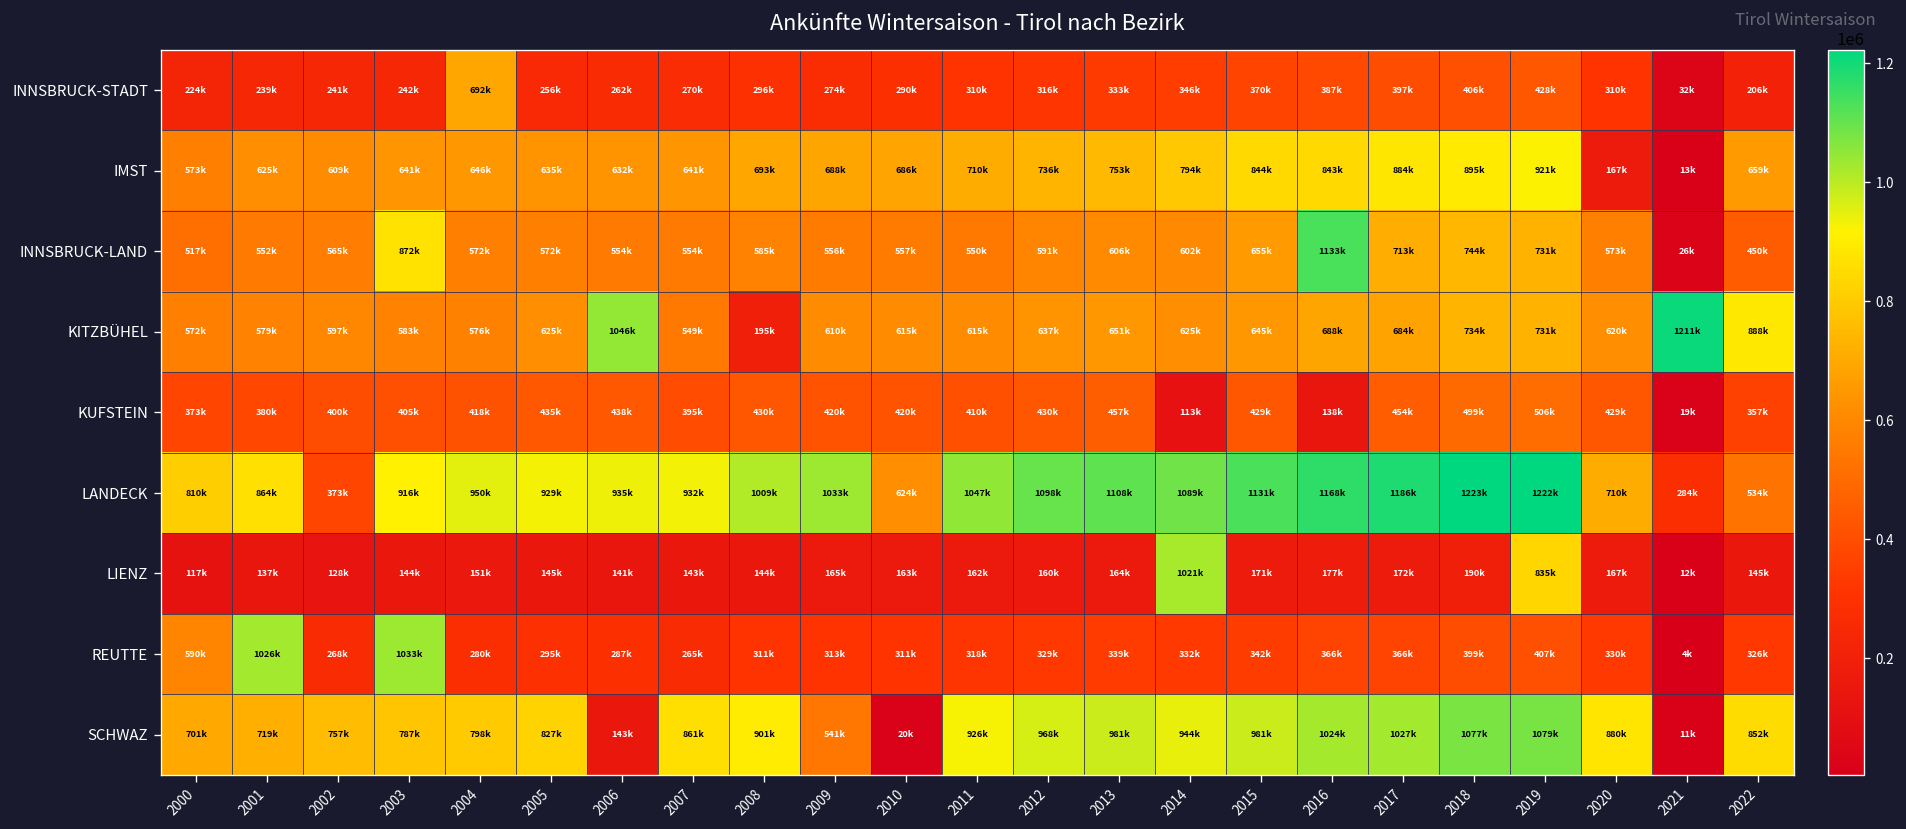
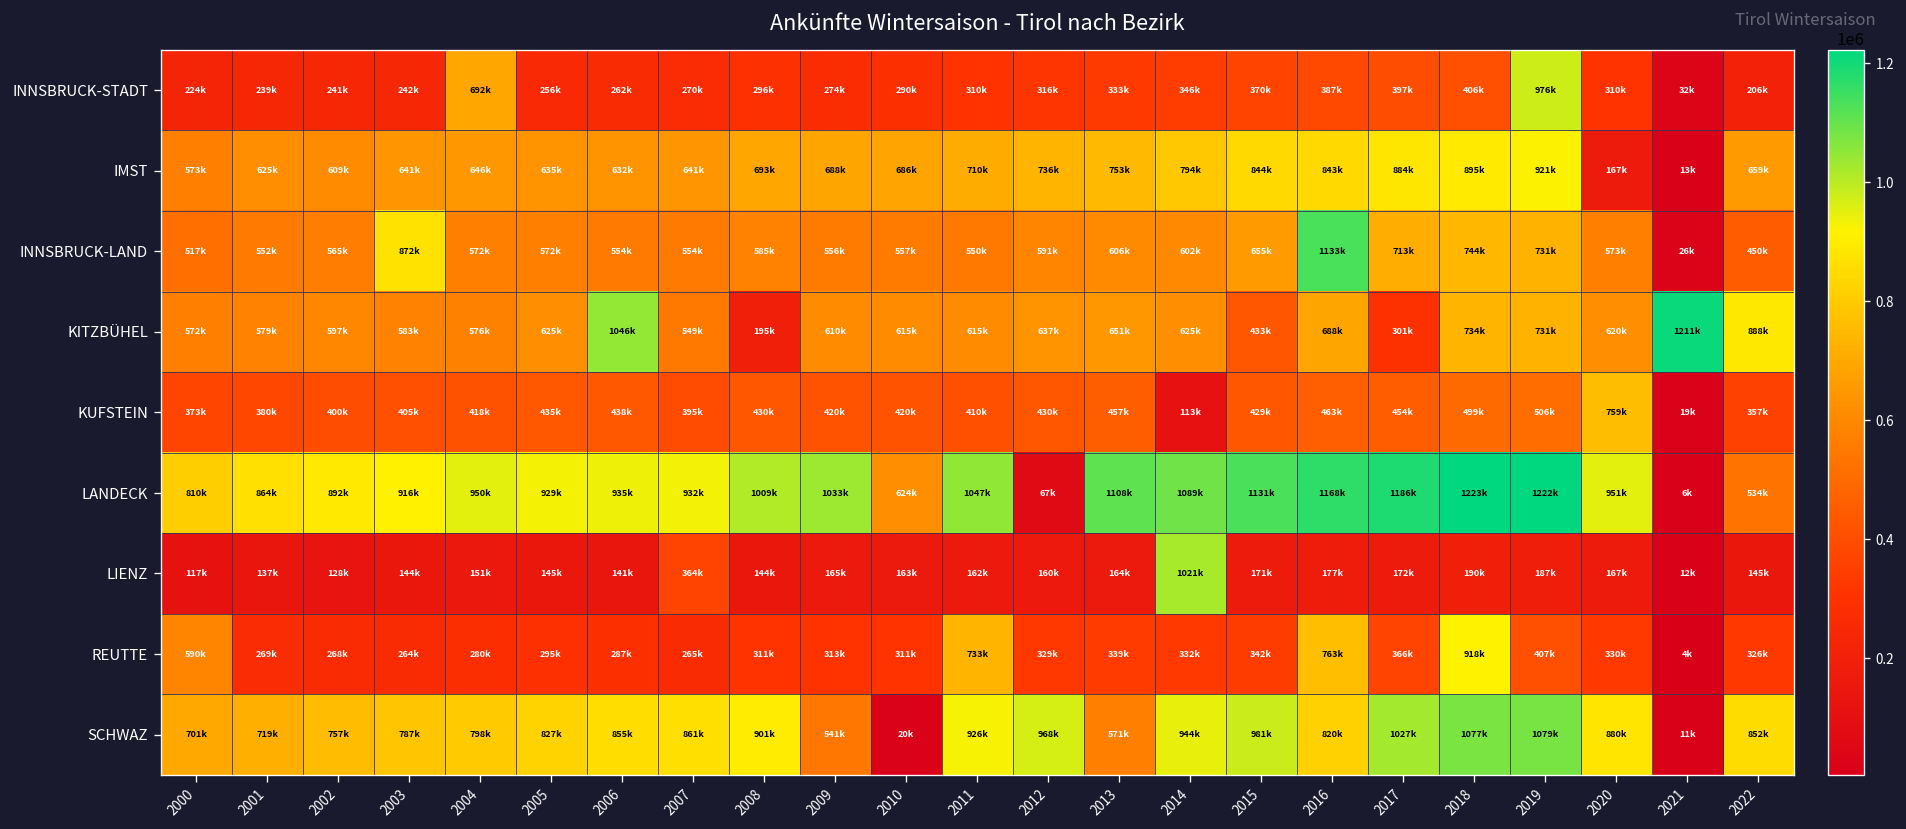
  {
    "INNSBRUCK-STADT": {
      "2000": "224k",
      "2001": "239k",
      "2002": "241k",
      "2003": "242k",
      "2004": "692k",
      "2005": "256k",
      "2006": "262k",
      "2007": "270k",
      "2008": "296k",
      "2009": "274k",
      "2010": "290k",
      "2011": "310k",
      "2012": "316k",
      "2013": "333k",
      "2014": "346k",
      "2015": "370k",
      "2016": "387k",
      "2017": "397k",
      "2018": "406k",
-     "2019": "428k",
+     "2019": "976k",
      "2020": "310k",
      "2021": "32k",
      "2022": "206k"
    },
    "KITZBÜHEL": {
      "2000": "572k",
      "2001": "579k",
      "2002": "597k",
      "2003": "583k",
      "2004": "576k",
      "2005": "625k",
      "2006": "1046k",
      "2007": "549k",
      "2008": "195k",
      "2009": "610k",
      "2010": "615k",
      "2011": "615k",
      "2012": "637k",
      "2013": "651k",
      "2014": "625k",
-     "2015": "645k",
+     "2015": "433k",
      "2016": "688k",
-     "2017": "684k",
+     "2017": "301k",
      "2018": "734k",
      "2019": "731k",
      "2020": "620k",
      "2021": "1211k",
      "2022": "888k"
    },
    "KUFSTEIN": {
      "2000": "373k",
      "2001": "380k",
      "2002": "400k",
      "2003": "405k",
      "2004": "418k",
      "2005": "435k",
      "2006": "438k",
      "2007": "395k",
      "2008": "430k",
      "2009": "420k",
      "2010": "420k",
      "2011": "410k",
      "2012": "430k",
      "2013": "457k",
      "2014": "113k",
      "2015": "429k",
-     "2016": "138k",
+     "2016": "463k",
      "2017": "454k",
      "2018": "499k",
      "2019": "506k",
-     "2020": "429k",
+     "2020": "759k",
      "2021": "19k",
      "2022": "357k"
    },
    "LANDECK": {
      "2000": "810k",
      "2001": "864k",
-     "2002": "373k",
+     "2002": "892k",
      "2003": "916k",
      "2004": "950k",
      "2005": "929k",
      "2006": "935k",
      "2007": "932k",
      "2008": "1009k",
      "2009": "1033k",
      "2010": "624k",
      "2011": "1047k",
-     "2012": "1098k",
+     "2012": "67k",
      "2013": "1108k",
      "2014": "1089k",
      "2015": "1131k",
      "2016": "1168k",
      "2017": "1186k",
      "2018": "1223k",
      "2019": "1222k",
-     "2020": "710k",
-     "2021": "284k",
+     "2020": "951k",
+     "2021": "6k",
      "2022": "534k"
    },
    "LIENZ": {
      "2000": "117k",
      "2001": "137k",
      "2002": "128k",
      "2003": "144k",
      "2004": "151k",
      "2005": "145k",
      "2006": "141k",
-     "2007": "143k",
+     "2007": "364k",
      "2008": "144k",
      "2009": "165k",
      "2010": "163k",
      "2011": "162k",
      "2012": "160k",
      "2013": "164k",
      "2014": "1021k",
      "2015": "171k",
      "2016": "177k",
      "2017": "172k",
      "2018": "190k",
-     "2019": "835k",
+     "2019": "187k",
      "2020": "167k",
      "2021": "12k",
      "2022": "145k"
    },
    "REUTTE": {
      "2000": "590k",
-     "2001": "1026k",
+     "2001": "269k",
      "2002": "268k",
-     "2003": "1033k",
+     "2003": "264k",
      "2004": "280k",
      "2005": "295k",
      "2006": "287k",
      "2007": "265k",
      "2008": "311k",
      "2009": "313k",
      "2010": "311k",
-     "2011": "318k",
+     "2011": "733k",
      "2012": "329k",
      "2013": "339k",
      "2014": "332k",
      "2015": "342k",
-     "2016": "366k",
+     "2016": "763k",
      "2017": "366k",
-     "2018": "399k",
+     "2018": "918k",
      "2019": "407k",
      "2020": "330k",
      "2021": "4k",
      "2022": "326k"
    },
    "SCHWAZ": {
      "2000": "701k",
      "2001": "719k",
      "2002": "757k",
      "2003": "787k",
      "2004": "798k",
      "2005": "827k",
-     "2006": "143k",
+     "2006": "855k",
      "2007": "861k",
      "2008": "901k",
      "2009": "541k",
      "2010": "20k",
      "2011": "926k",
      "2012": "968k",
-     "2013": "981k",
+     "2013": "571k",
      "2014": "944k",
      "2015": "981k",
-     "2016": "1024k",
+     "2016": "820k",
      "2017": "1027k",
      "2018": "1077k",
      "2019": "1079k",
      "2020": "880k",
      "2021": "11k",
      "2022": "852k"
    }
  }
